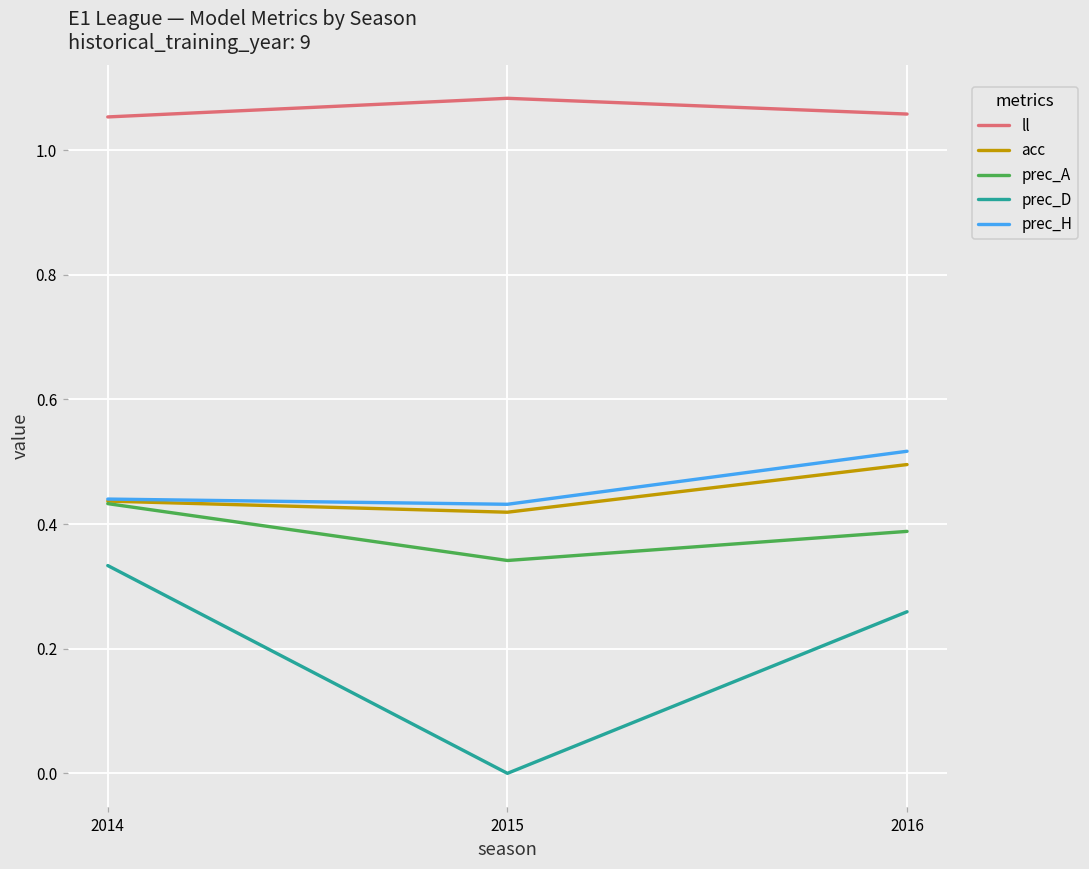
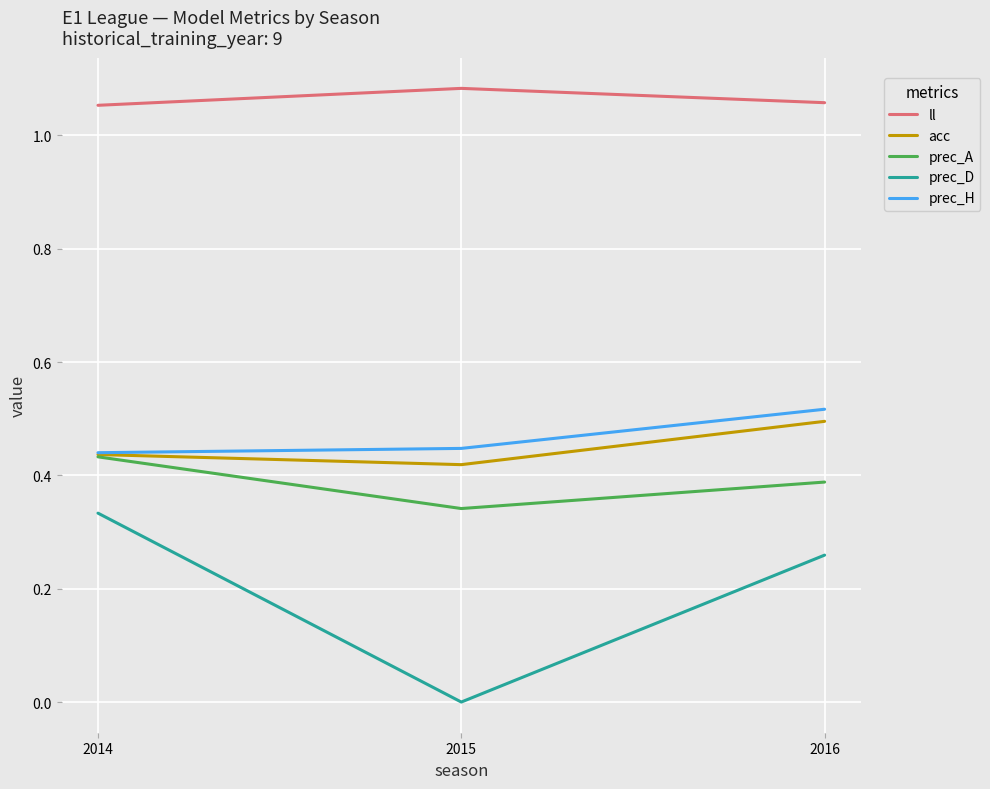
  {
    "ll": {
      "2014": 1.05,
      "2015": 1.08,
      "2016": 1.06
    },
    "acc": {
      "2015": 0.42,
      "2016": 0.50
    },
    "prec_A": {
      "2015": 0.34,
      "2016": 0.39
    },
    "prec_D": {
      "2014": 0.33,
      "2015": 0.00,
      "2016": 0.26
    },
    "prec_H": {
-     "2015": 0.43,
+     "2015": 0.45,
      "2016": 0.52
    }
  }
